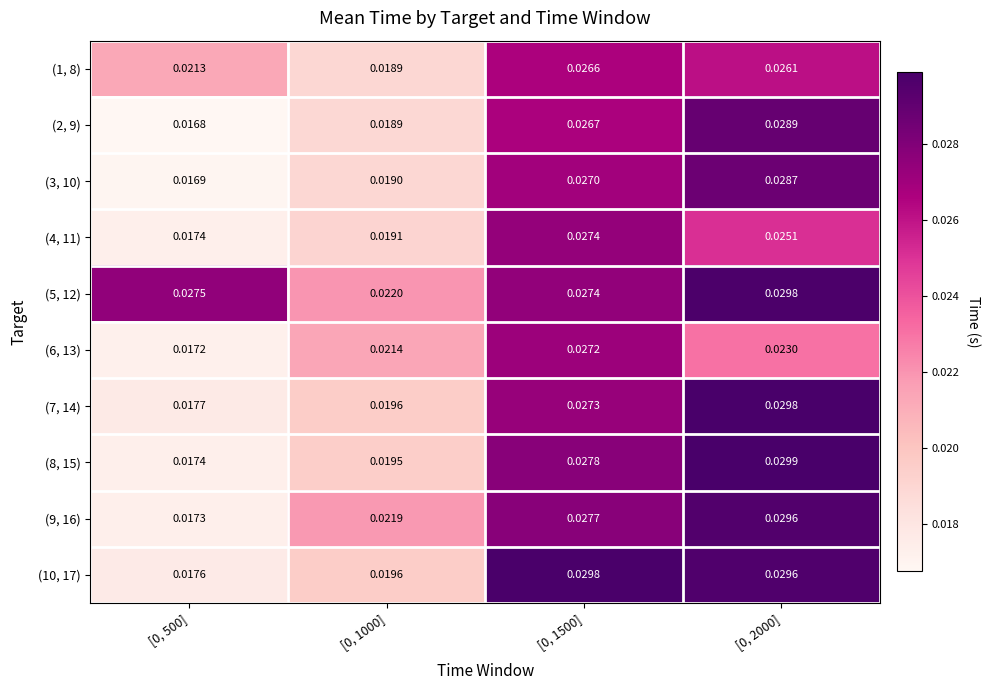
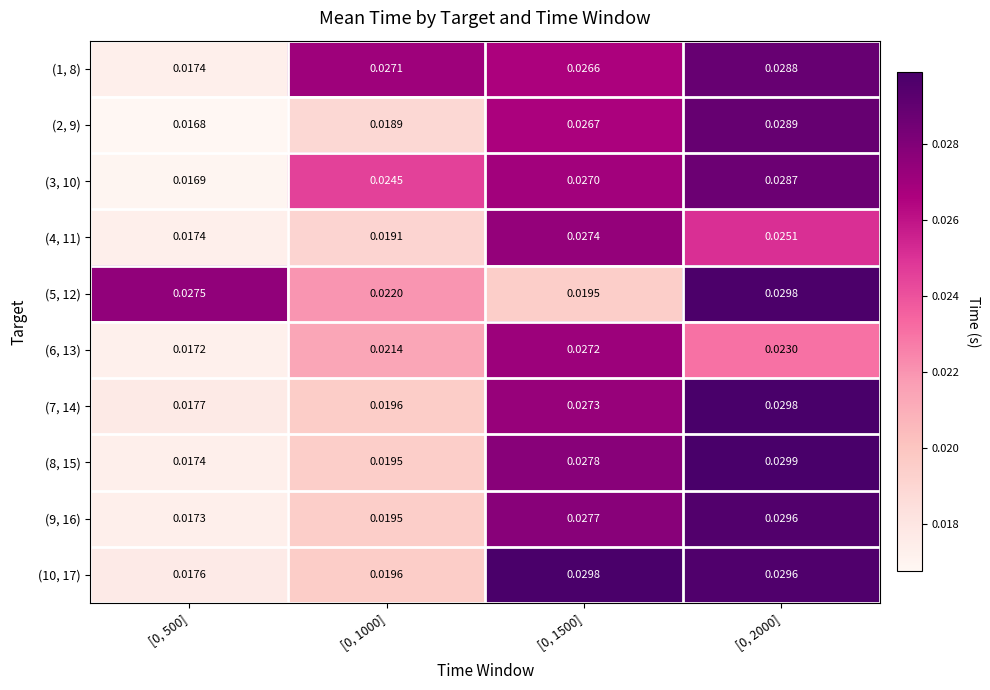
  {
    "(1, 8)": {
-     "[0, 500]": 0.0213,
-     "[0, 1000]": 0.0189,
+     "[0, 500]": 0.0174,
+     "[0, 1000]": 0.0271,
      "[0, 1500]": 0.0266,
-     "[0, 2000]": 0.0261
+     "[0, 2000]": 0.0288
    },
    "(2, 9)": {
      "[0, 500]": 0.0168,
      "[0, 1000]": 0.0189,
      "[0, 1500]": 0.0267,
      "[0, 2000]": 0.0289
    },
    "(3, 10)": {
      "[0, 500]": 0.0169,
-     "[0, 1000]": 0.0190,
+     "[0, 1000]": 0.0245,
      "[0, 1500]": 0.0270,
      "[0, 2000]": 0.0287
    },
    "(4, 11)": {
      "[0, 500]": 0.0174,
      "[0, 1000]": 0.0191,
      "[0, 1500]": 0.0274,
      "[0, 2000]": 0.0251
    },
    "(5, 12)": {
      "[0, 500]": 0.0275,
      "[0, 1000]": 0.0220,
-     "[0, 1500]": 0.0274,
+     "[0, 1500]": 0.0195,
      "[0, 2000]": 0.0298
    },
    "(6, 13)": {
      "[0, 500]": 0.0172,
      "[0, 1000]": 0.0214,
      "[0, 1500]": 0.0272,
      "[0, 2000]": 0.0230
    },
    "(7, 14)": {
      "[0, 500]": 0.0177,
      "[0, 1000]": 0.0196,
      "[0, 1500]": 0.0273,
      "[0, 2000]": 0.0298
    },
    "(8, 15)": {
      "[0, 500]": 0.0174,
      "[0, 1000]": 0.0195,
      "[0, 1500]": 0.0278,
      "[0, 2000]": 0.0299
    },
    "(9, 16)": {
      "[0, 500]": 0.0173,
-     "[0, 1000]": 0.0219,
+     "[0, 1000]": 0.0195,
      "[0, 1500]": 0.0277,
      "[0, 2000]": 0.0296
    },
    "(10, 17)": {
      "[0, 500]": 0.0176,
      "[0, 1000]": 0.0196,
      "[0, 1500]": 0.0298,
      "[0, 2000]": 0.0296
    }
  }
